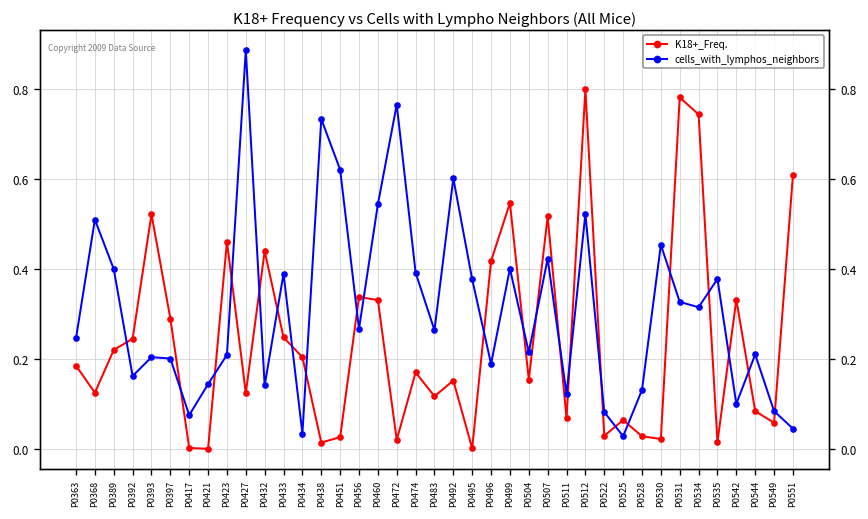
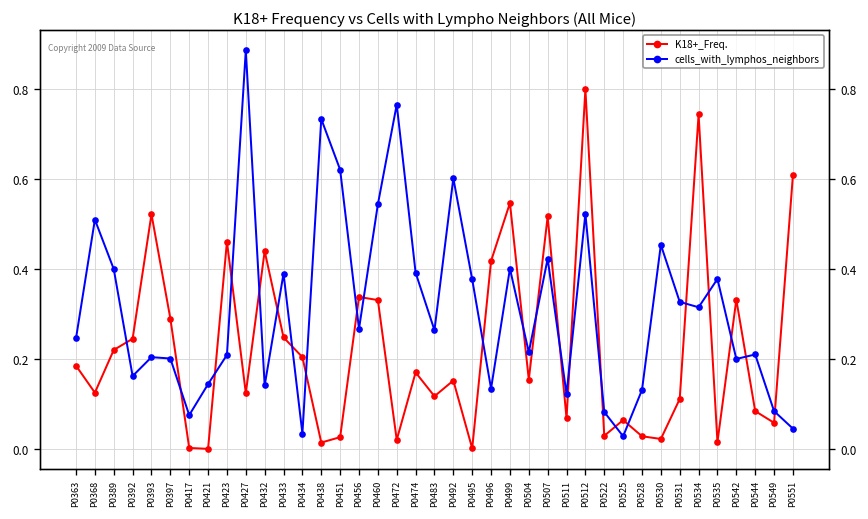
  {
    "K18+_Freq.": {
      "P0363": 0.19,
      "P0368": 0.13,
      "P0389": 0.22,
      "P0392": 0.25,
      "P0393": 0.52,
      "P0397": 0.29,
      "P0417": 0.00,
      "P0421": 0.00,
      "P0423": 0.46,
      "P0427": 0.12,
      "P0432": 0.44,
      "P0433": 0.25,
      "P0434": 0.20,
      "P0438": 0.01,
      "P0451": 0.03,
      "P0456": 0.34,
      "P0460": 0.33,
      "P0472": 0.02,
      "P0474": 0.17,
      "P0483": 0.12,
      "P0492": 0.15,
      "P0495": 0.00,
      "P0496": 0.42,
      "P0499": 0.55,
      "P0504": 0.15,
      "P0507": 0.52,
      "P0511": 0.07,
      "P0512": 0.80,
      "P0522": 0.03,
      "P0525": 0.06,
      "P0528": 0.03,
      "P0530": 0.02,
-     "P0531": 0.78,
+     "P0531": 0.11,
      "P0534": 0.74,
      "P0535": 0.02,
      "P0542": 0.33,
      "P0544": 0.08,
      "P0549": 0.06,
      "P0551": 0.61
    },
    "cells_with_lymphos_neighbors": {
      "P0363": 0.25,
      "P0368": 0.51,
      "P0389": 0.40,
      "P0392": 0.16,
      "P0393": 0.20,
      "P0397": 0.20,
      "P0417": 0.08,
      "P0421": 0.14,
      "P0423": 0.21,
      "P0427": 0.89,
      "P0432": 0.14,
      "P0433": 0.39,
      "P0434": 0.03,
      "P0438": 0.73,
      "P0451": 0.62,
      "P0456": 0.27,
      "P0460": 0.54,
      "P0472": 0.77,
      "P0474": 0.39,
      "P0483": 0.26,
      "P0492": 0.60,
      "P0495": 0.38,
-     "P0496": 0.19,
+     "P0496": 0.13,
      "P0499": 0.40,
      "P0504": 0.22,
      "P0507": 0.42,
      "P0511": 0.12,
      "P0512": 0.52,
      "P0522": 0.08,
      "P0525": 0.03,
      "P0528": 0.13,
      "P0530": 0.45,
      "P0531": 0.33,
      "P0534": 0.32,
      "P0535": 0.38,
-     "P0542": 0.1,
+     "P0542": 0.2,
      "P0544": 0.21,
      "P0549": 0.08,
      "P0551": 0.05
    }
  }
